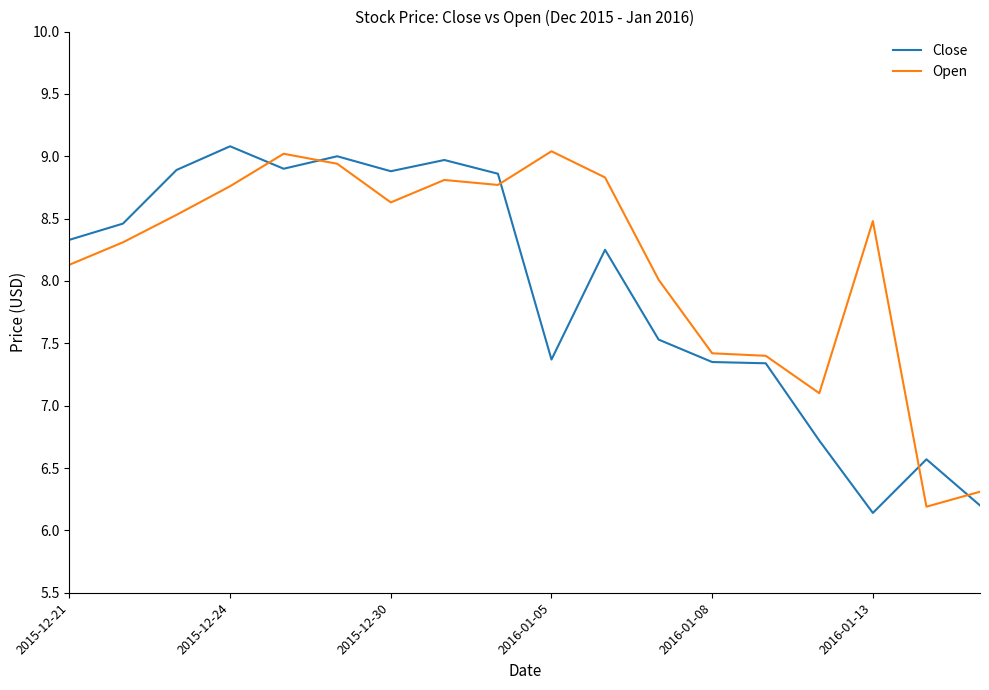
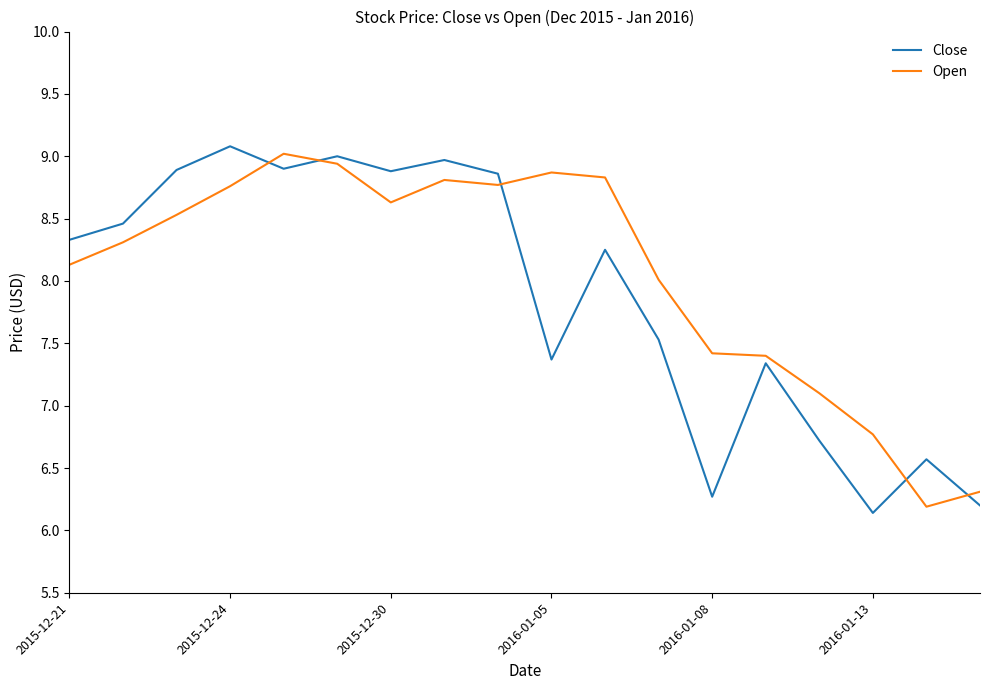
  {
    "Close": {
      "2015-12-21": 8.33,
      "2015-12-24": 9.08,
      "2015-12-30": 8.88,
      "2016-01-05": 7.37,
-     "2016-01-08": 7.35,
+     "2016-01-08": 6.27,
      "2016-01-13": 6.14
    },
    "Open": {
      "2015-12-21": 8.13,
      "2015-12-24": 8.76,
      "2015-12-30": 8.63,
-     "2016-01-05": 9.04,
+     "2016-01-05": 8.87,
      "2016-01-08": 7.42,
-     "2016-01-13": 8.48
+     "2016-01-13": 6.77
    }
  }
